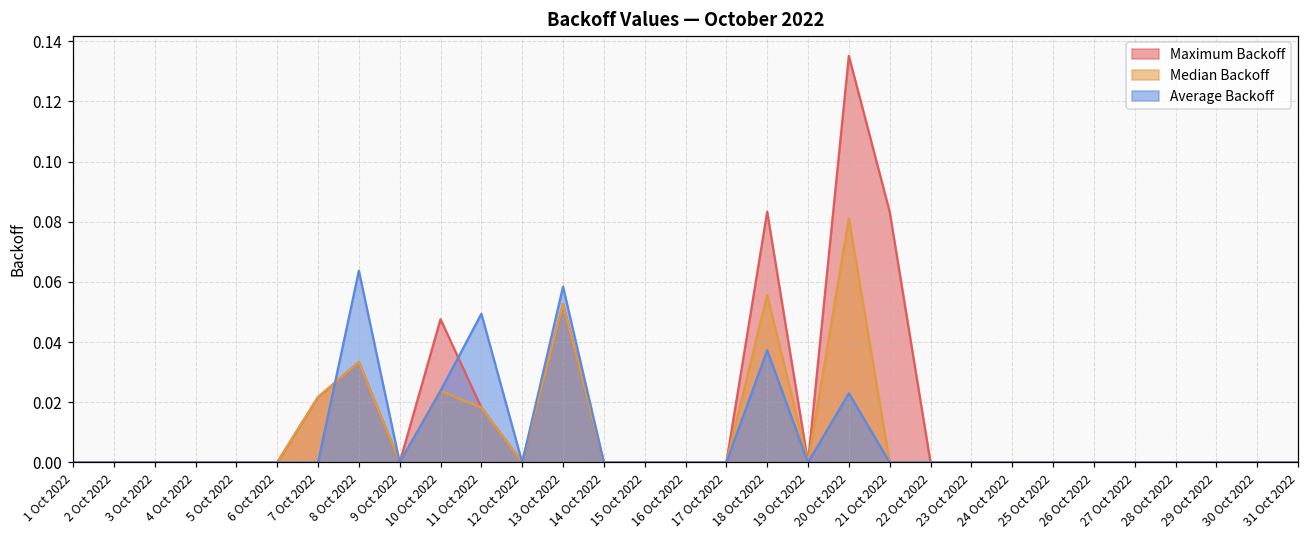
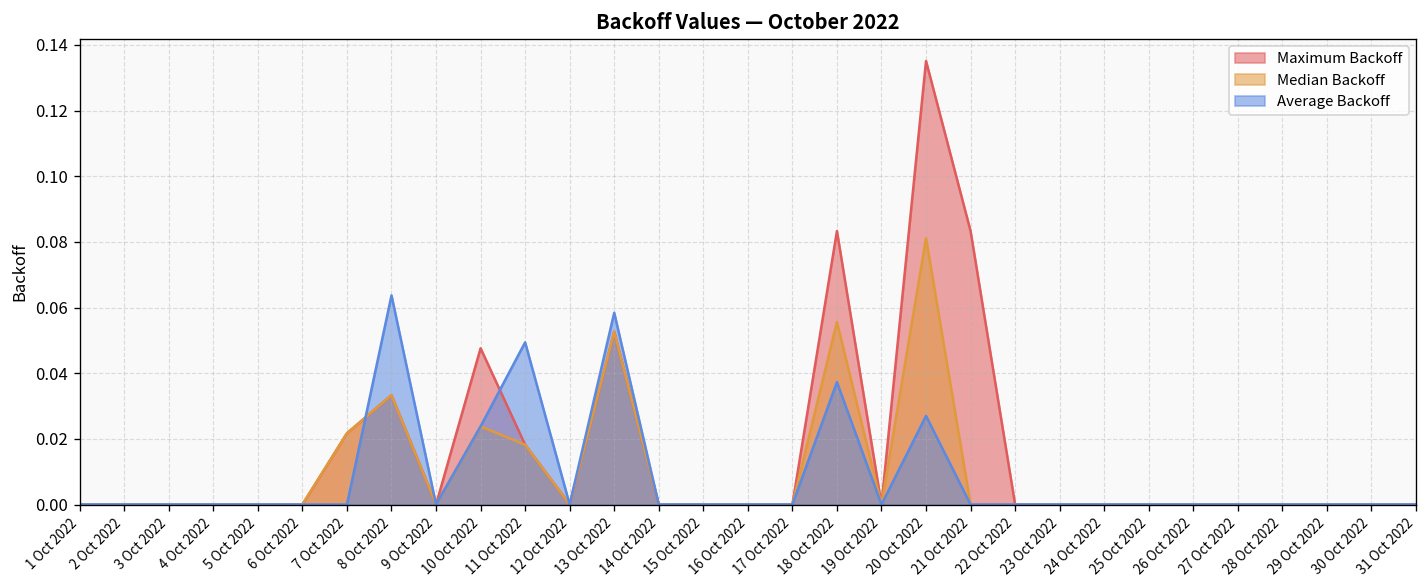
  {
    "Average Backoff": {
      "7 Oct 2022": 0.000,
      "8 Oct 2022": 0.064,
      "11 Oct 2022": 0.049,
      "13 Oct 2022": 0.058,
      "18 Oct 2022": 0.037,
-     "20 Oct 2022": 0.023
+     "20 Oct 2022": 0.027
    }
  }
